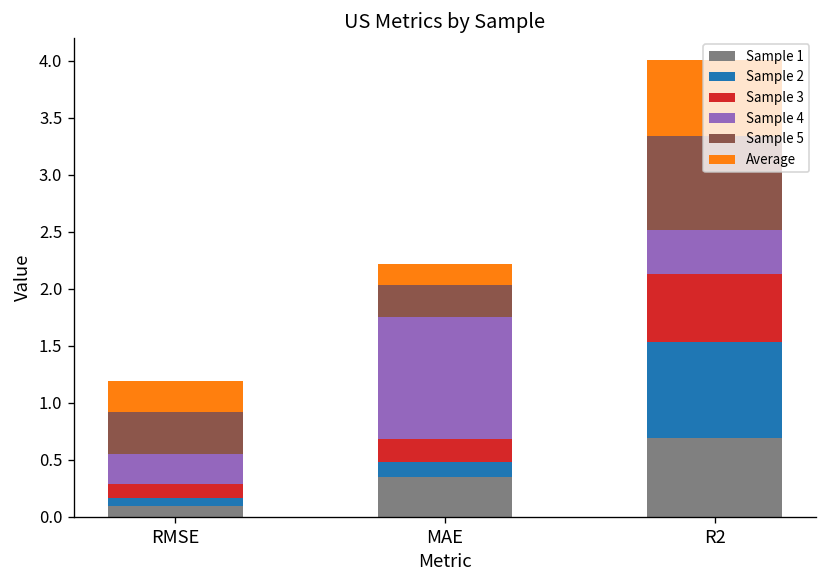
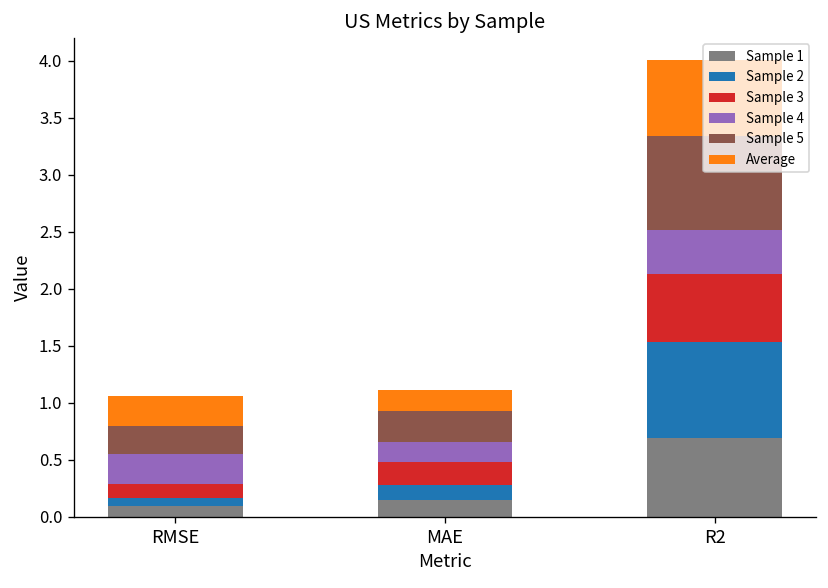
  {
    "Sample 1": {
      "RMSE": 0.1,
-     "MAE": 0.3,
+     "MAE": 0.1,
      "R2": 0.7
    },
    "Sample 2": {
      "RMSE": 0.1,
      "MAE": 0.1,
      "R2": 0.8
    },
    "Sample 3": {
      "RMSE": 0.1,
      "MAE": 0.2,
      "R2": 0.6
    },
    "Sample 4": {
      "RMSE": 0.3,
-     "MAE": 1.1,
+     "MAE": 0.2,
      "R2": 0.4
    },
    "Sample 5": {
-     "RMSE": 0.4,
+     "RMSE": 0.2,
      "MAE": 0.3
    },
    "Average": {
      "RMSE": 0.3,
      "MAE": 0.2
    }
  }
